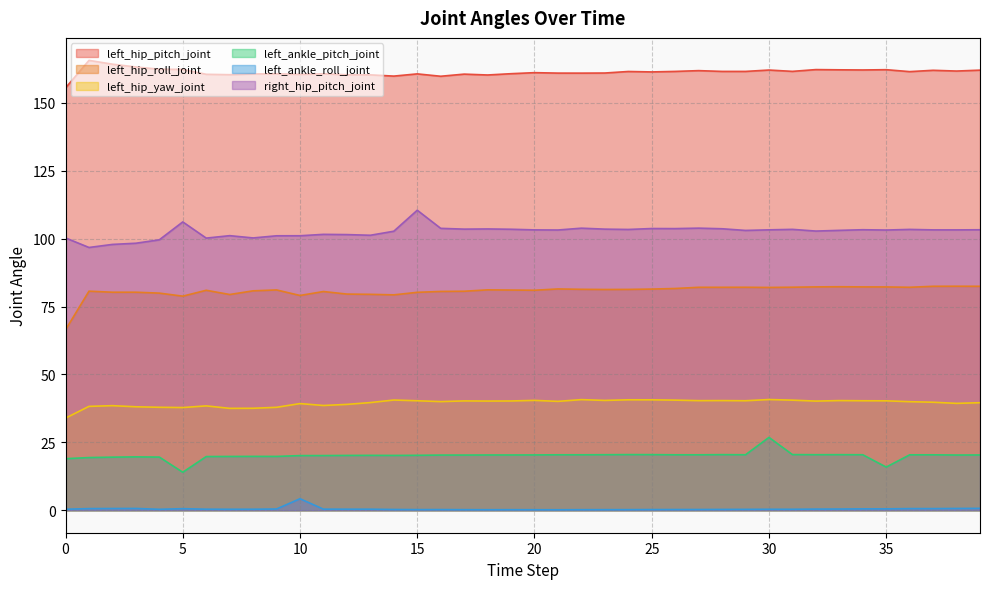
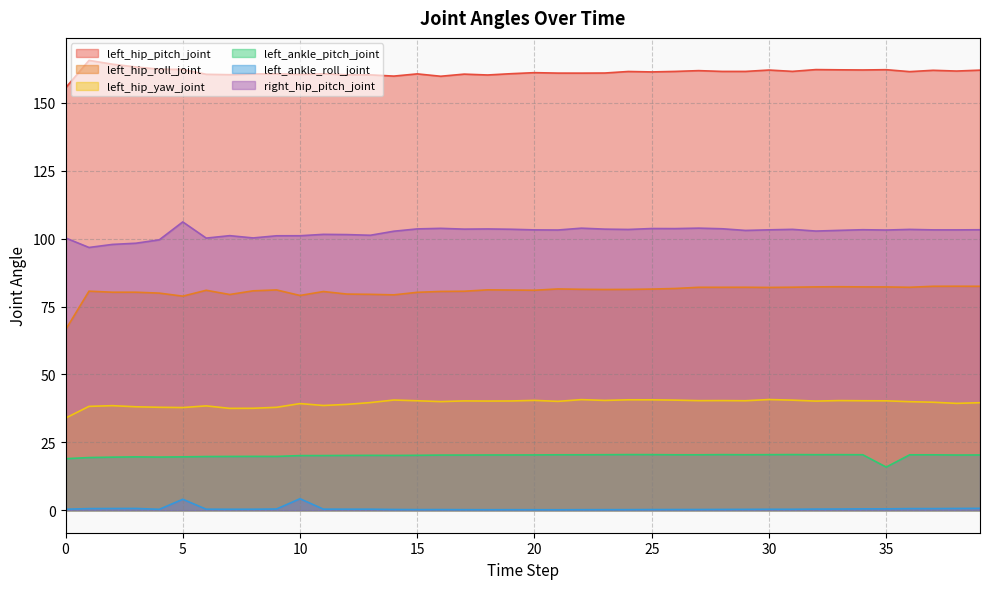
  {
    "left_ankle_pitch_joint": {
      "0": 19,
-     "5": 14,
+     "5": 20,
      "10": 20,
      "15": 20,
      "20": 20,
      "25": 20,
-     "30": 27,
+     "30": 20,
      "35": 16
    },
    "left_ankle_roll_joint": {
      "0": 0,
-     "5": 1,
+     "5": 4,
      "10": 4,
      "15": 0,
      "20": 0,
      "25": 0,
      "30": 0,
      "35": 1
    },
    "right_hip_pitch_joint": {
      "0": 100,
      "5": 106,
      "10": 101,
-     "15": 110,
+     "15": 104,
      "20": 103,
      "25": 104,
      "30": 103,
      "35": 103
    }
  }
